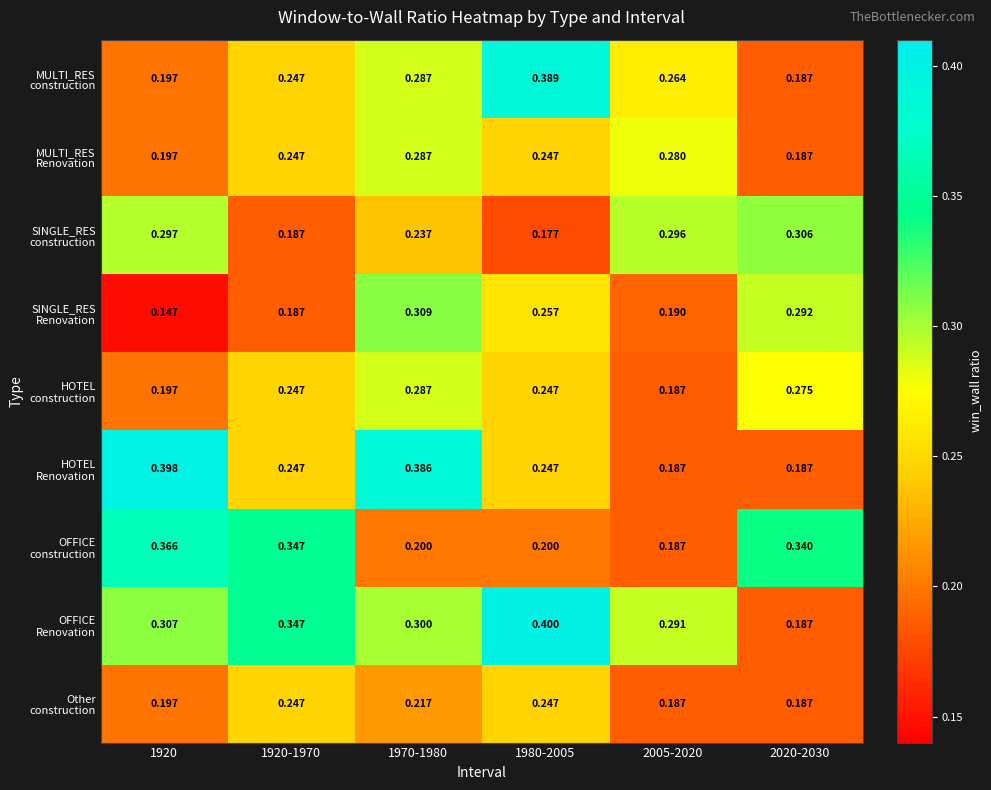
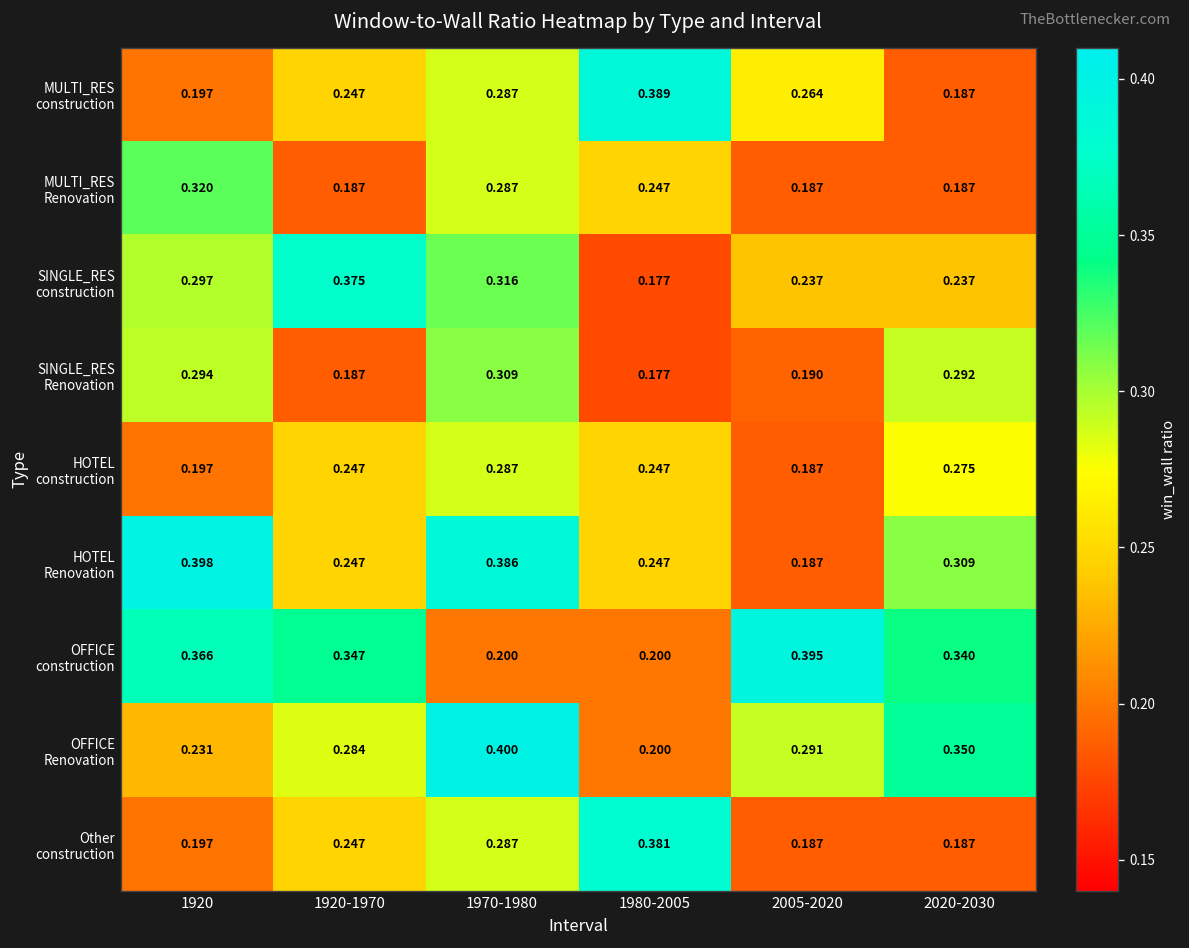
  {
    "MULTI_RES construction": {
      "1920": 0.197,
      "1920-1970": 0.247,
      "1970-1980": 0.287,
      "1980-2005": 0.389,
      "2005-2020": 0.264,
      "2020-2030": 0.187
    },
    "MULTI_RES Renovation": {
-     "1920": 0.197,
-     "1920-1970": 0.247,
+     "1920": 0.320,
+     "1920-1970": 0.187,
      "1970-1980": 0.287,
      "1980-2005": 0.247,
-     "2005-2020": 0.280,
+     "2005-2020": 0.187,
      "2020-2030": 0.187
    },
    "SINGLE_RES construction": {
      "1920": 0.297,
-     "1920-1970": 0.187,
-     "1970-1980": 0.237,
+     "1920-1970": 0.375,
+     "1970-1980": 0.316,
      "1980-2005": 0.177,
-     "2005-2020": 0.296,
-     "2020-2030": 0.306
+     "2005-2020": 0.237,
+     "2020-2030": 0.237
    },
    "SINGLE_RES Renovation": {
-     "1920": 0.147,
+     "1920": 0.294,
      "1920-1970": 0.187,
      "1970-1980": 0.309,
-     "1980-2005": 0.257,
+     "1980-2005": 0.177,
      "2005-2020": 0.190,
      "2020-2030": 0.292
    },
    "HOTEL construction": {
      "1920": 0.197,
      "1920-1970": 0.247,
      "1970-1980": 0.287,
      "1980-2005": 0.247,
      "2005-2020": 0.187,
      "2020-2030": 0.275
    },
    "HOTEL Renovation": {
      "1920": 0.398,
      "1920-1970": 0.247,
      "1970-1980": 0.386,
      "1980-2005": 0.247,
      "2005-2020": 0.187,
-     "2020-2030": 0.187
+     "2020-2030": 0.309
    },
    "OFFICE construction": {
      "1920": 0.366,
      "1920-1970": 0.347,
      "1970-1980": 0.200,
      "1980-2005": 0.200,
-     "2005-2020": 0.187,
+     "2005-2020": 0.395,
      "2020-2030": 0.340
    },
    "OFFICE Renovation": {
-     "1920": 0.307,
-     "1920-1970": 0.347,
-     "1970-1980": 0.300,
-     "1980-2005": 0.400,
+     "1920": 0.231,
+     "1920-1970": 0.284,
+     "1970-1980": 0.400,
+     "1980-2005": 0.200,
      "2005-2020": 0.291,
-     "2020-2030": 0.187
+     "2020-2030": 0.350
    },
    "Other construction": {
      "1920": 0.197,
      "1920-1970": 0.247,
-     "1970-1980": 0.217,
-     "1980-2005": 0.247,
+     "1970-1980": 0.287,
+     "1980-2005": 0.381,
      "2005-2020": 0.187,
      "2020-2030": 0.187
    }
  }
